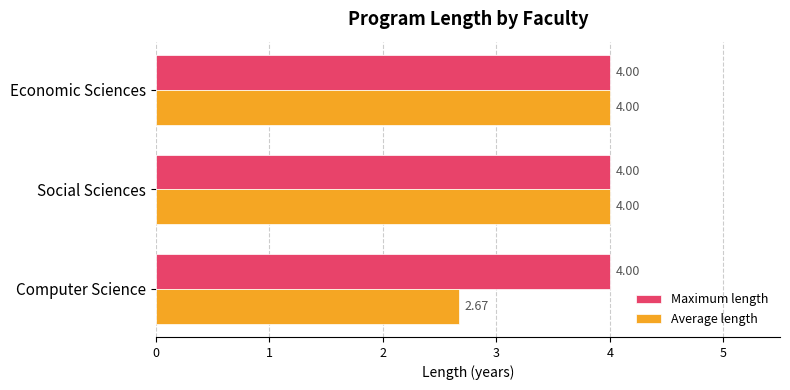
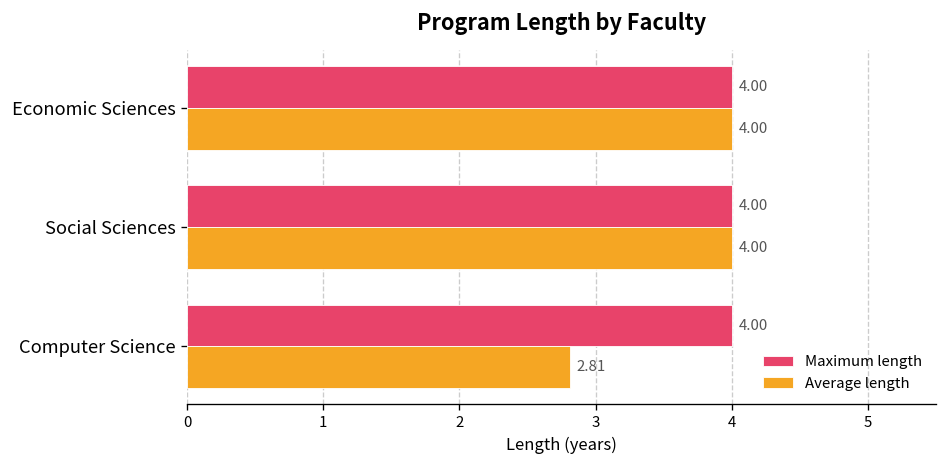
  {
    "Maximum length": {
      "Economic Sciences": 4.00,
      "Social Sciences": 4.00,
      "Computer Science": 4.00
    },
    "Average length": {
      "Economic Sciences": 4.00,
      "Social Sciences": 4.00,
-     "Computer Science": 2.67
+     "Computer Science": 2.81
    }
  }
